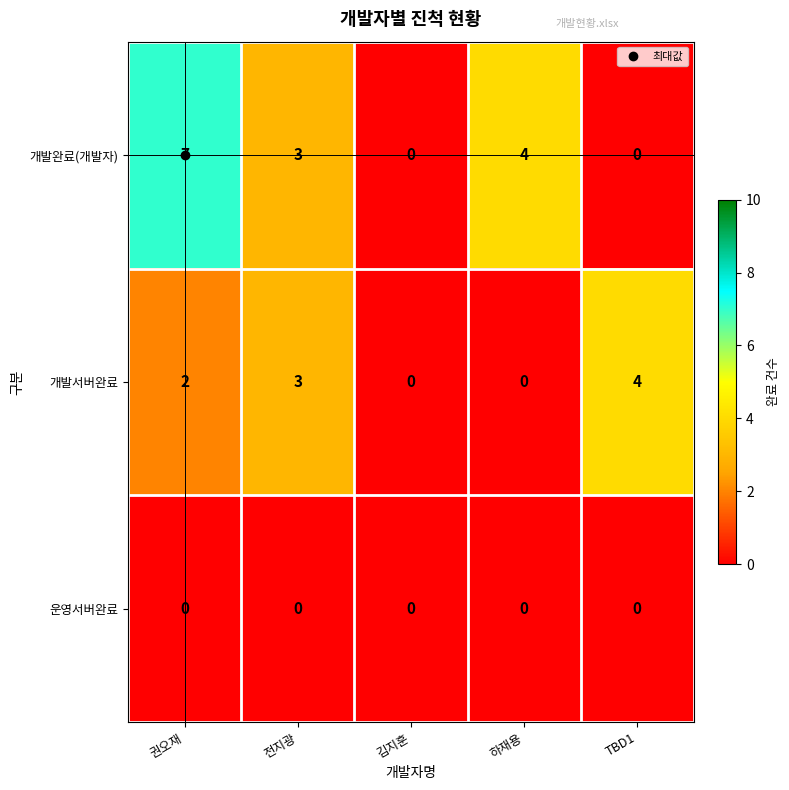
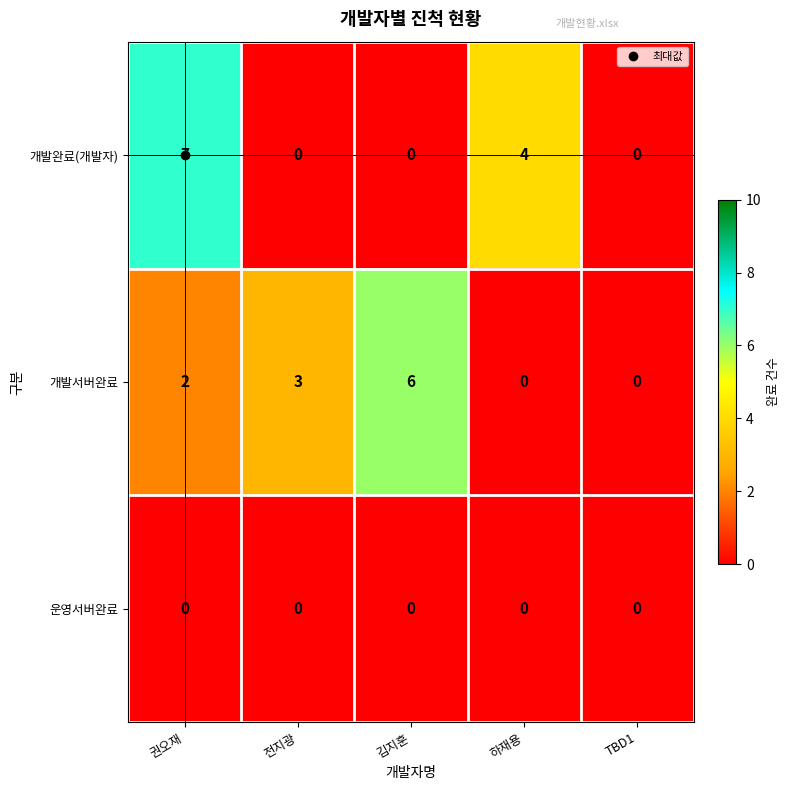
  {
    "개발완료(개발자)": {
-     "전지광": 3,
+     "전지광": 0,
      "김지훈": 0,
      "하재용": 4,
      "TBD1": 0
    },
    "개발서버완료": {
      "권오재": 2,
      "전지광": 3,
-     "김지훈": 0,
+     "김지훈": 6,
      "하재용": 0,
-     "TBD1": 4
+     "TBD1": 0
    },
    "운영서버완료": {
      "권오재": 0,
      "전지광": 0,
      "김지훈": 0,
      "하재용": 0,
      "TBD1": 0
    }
  }
